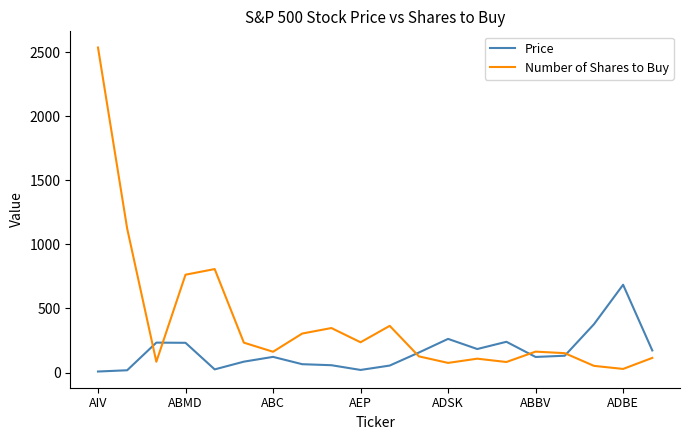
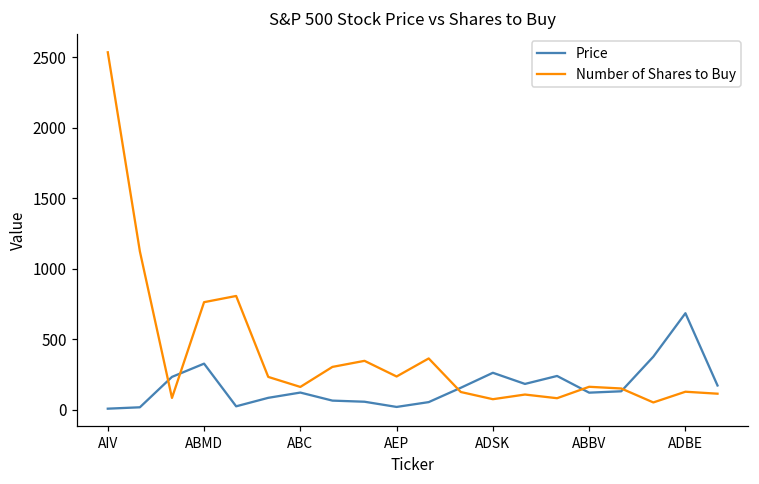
  {
    "Price": {
-     "ABMD": 230,
+     "ABMD": 330,
      "AEP": 20,
      "ADBE": 680
    },
    "Number of Shares to Buy": {
      "ABMD": 760,
      "AEP": 240,
-     "ADBE": 30
+     "ADBE": 130
    }
  }
